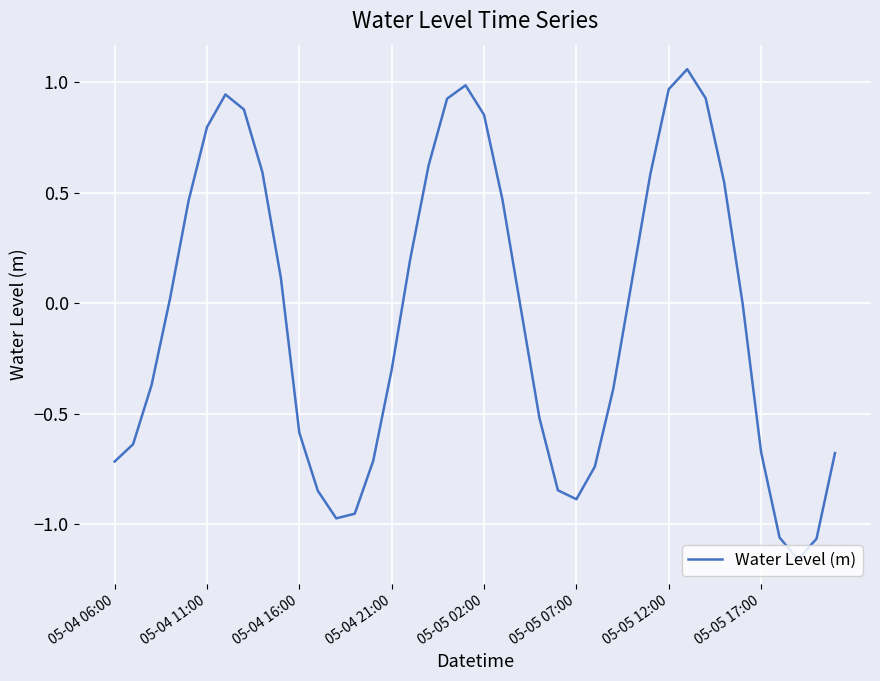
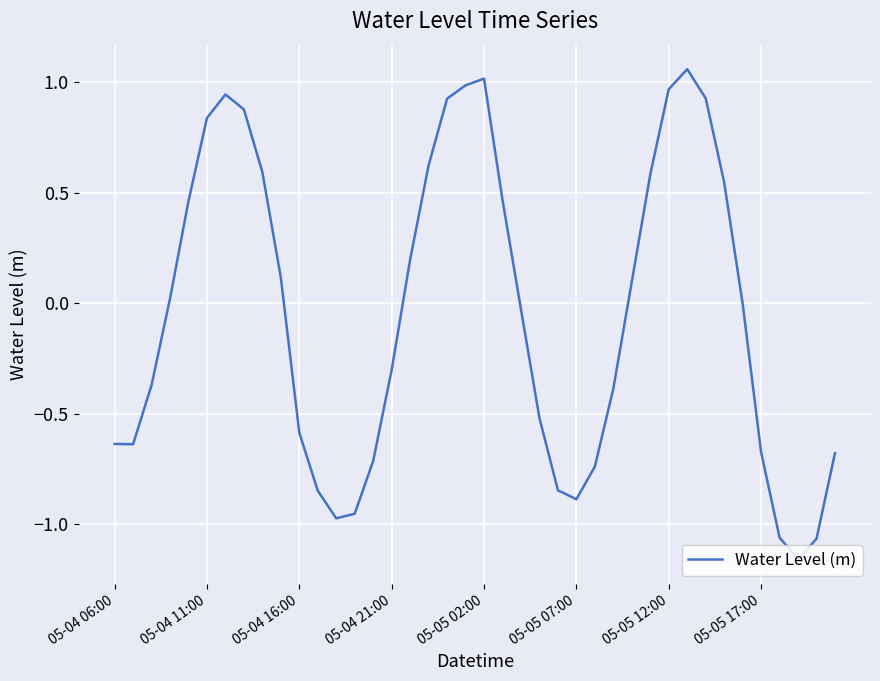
  {
-   "05-04 06:00": -0.72,
-   "05-04 11:00": 0.80,
+   "05-04 06:00": -0.64,
+   "05-04 11:00": 0.84,
    "05-04 16:00": -0.59,
    "05-04 21:00": -0.30,
-   "05-05 02:00": 0.85,
+   "05-05 02:00": 1.02,
    "05-05 07:00": -0.89,
    "05-05 12:00": 0.97,
    "05-05 17:00": -0.67
  }
